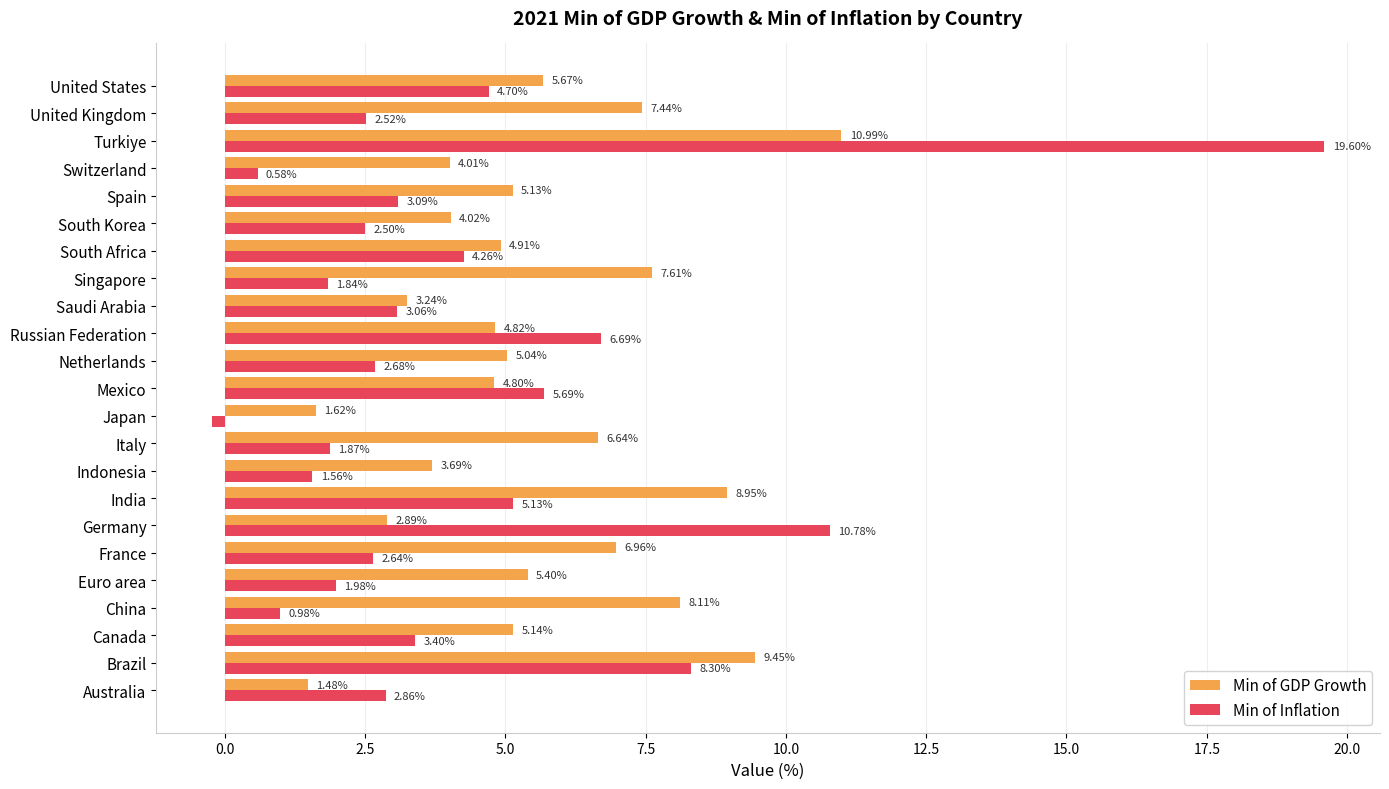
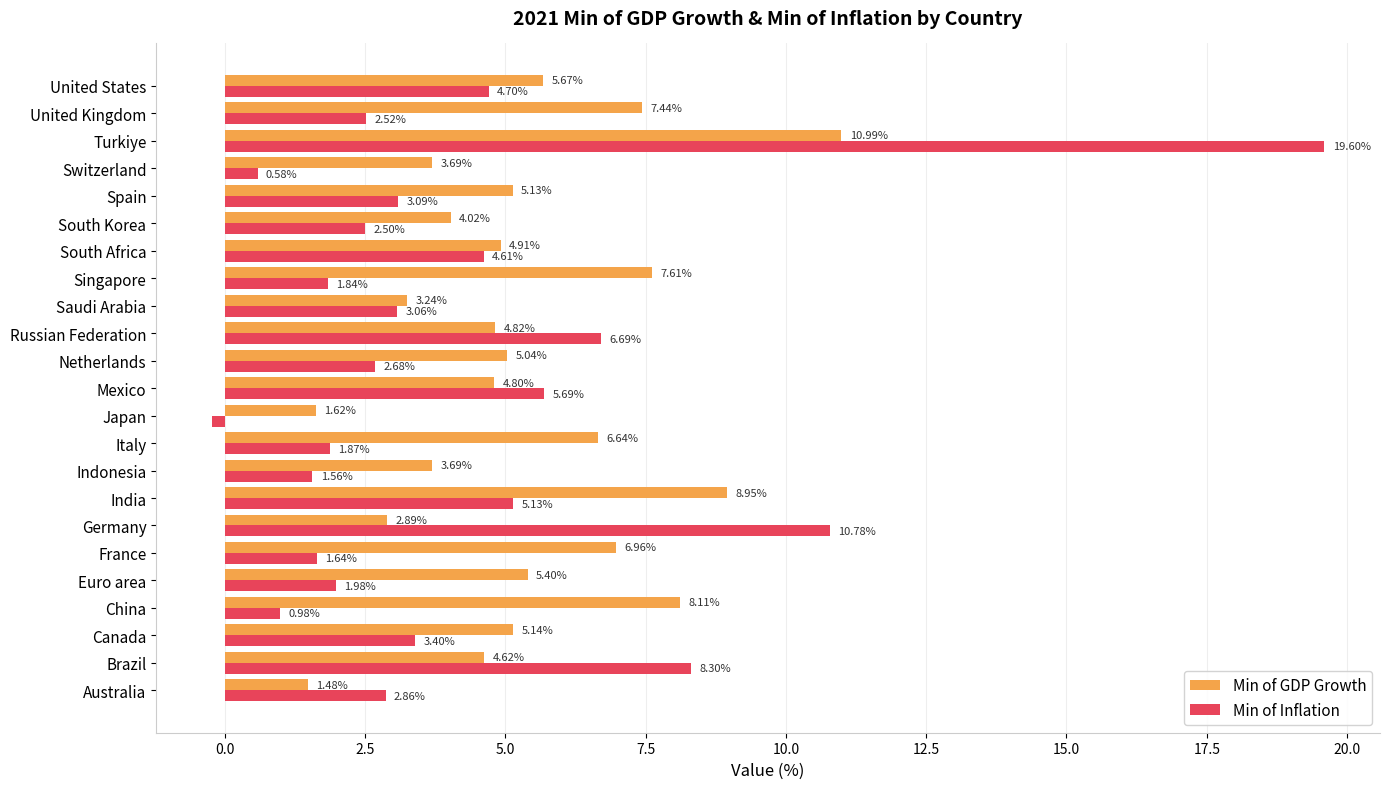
  {
    "Min of GDP Growth": {
      "United States": "5.67%",
      "United Kingdom": "7.44%",
      "Turkiye": "10.99%",
-     "Switzerland": "4.01%",
+     "Switzerland": "3.69%",
      "Spain": "5.13%",
      "South Korea": "4.02%",
      "South Africa": "4.91%",
      "Singapore": "7.61%",
      "Saudi Arabia": "3.24%",
      "Russian Federation": "4.82%",
      "Netherlands": "5.04%",
      "Mexico": "4.80%",
      "Japan": "1.62%",
      "Italy": "6.64%",
      "Indonesia": "3.69%",
      "India": "8.95%",
      "Germany": "2.89%",
      "France": "6.96%",
      "Euro area": "5.40%",
      "China": "8.11%",
      "Canada": "5.14%",
-     "Brazil": "9.45%",
+     "Brazil": "4.62%",
      "Australia": "1.48%"
    },
    "Min of Inflation": {
      "United States": "4.70%",
      "United Kingdom": "2.52%",
      "Turkiye": "19.60%",
      "Switzerland": "0.58%",
      "Spain": "3.09%",
      "South Korea": "2.50%",
-     "South Africa": "4.26%",
+     "South Africa": "4.61%",
      "Singapore": "1.84%",
      "Saudi Arabia": "3.06%",
      "Russian Federation": "6.69%",
      "Netherlands": "2.68%",
      "Mexico": "5.69%",
      "Italy": "1.87%",
      "Indonesia": "1.56%",
      "India": "5.13%",
      "Germany": "10.78%",
-     "France": "2.64%",
+     "France": "1.64%",
      "Euro area": "1.98%",
      "China": "0.98%",
      "Canada": "3.40%",
      "Brazil": "8.30%",
      "Australia": "2.86%"
    }
  }
